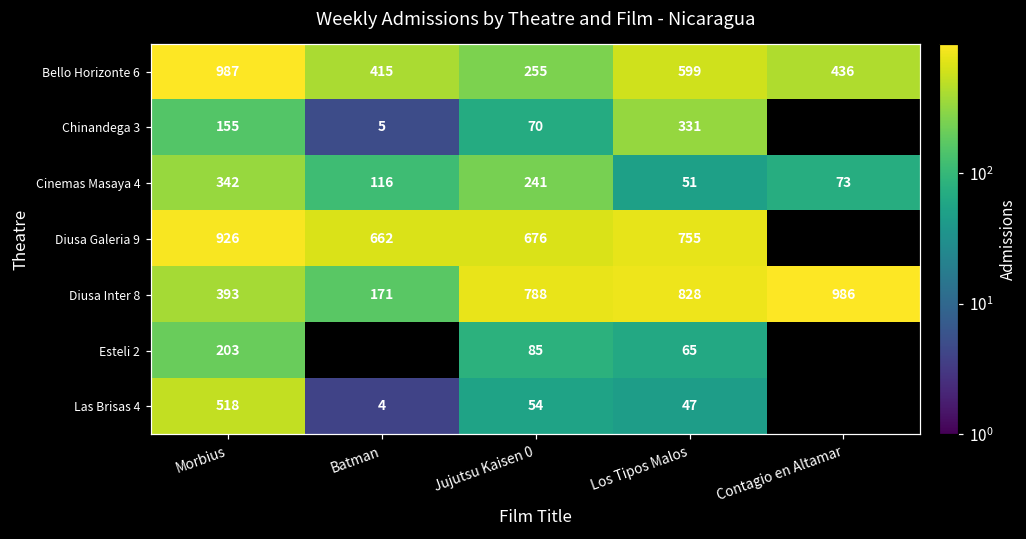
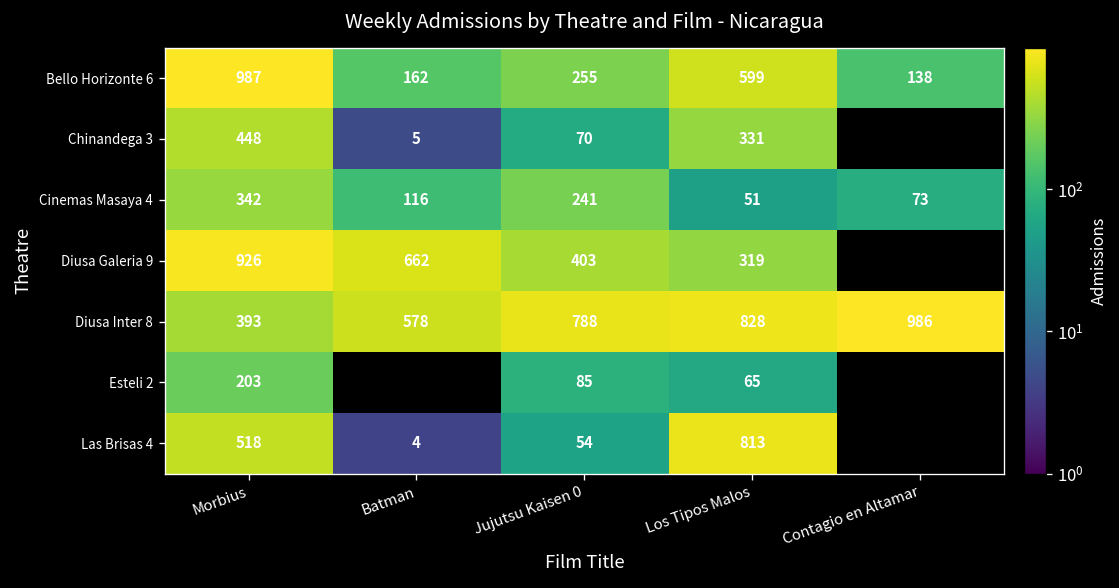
  {
    "Bello Horizonte 6": {
      "Morbius": 987,
-     "Batman": 415,
+     "Batman": 162,
      "Jujutsu Kaisen 0": 255,
      "Los Tipos Malos": 599,
-     "Contagio en Altamar": 436
+     "Contagio en Altamar": 138
    },
    "Chinandega 3": {
-     "Morbius": 155,
+     "Morbius": 448,
      "Batman": 5,
      "Jujutsu Kaisen 0": 70,
      "Los Tipos Malos": 331
    },
    "Cinemas Masaya 4": {
      "Morbius": 342,
      "Batman": 116,
      "Jujutsu Kaisen 0": 241,
      "Los Tipos Malos": 51,
      "Contagio en Altamar": 73
    },
    "Diusa Galeria 9": {
      "Morbius": 926,
      "Batman": 662,
-     "Jujutsu Kaisen 0": 676,
-     "Los Tipos Malos": 755
+     "Jujutsu Kaisen 0": 403,
+     "Los Tipos Malos": 319
    },
    "Diusa Inter 8": {
      "Morbius": 393,
-     "Batman": 171,
+     "Batman": 578,
      "Jujutsu Kaisen 0": 788,
      "Los Tipos Malos": 828,
      "Contagio en Altamar": 986
    },
    "Esteli 2": {
      "Morbius": 203,
      "Jujutsu Kaisen 0": 85,
      "Los Tipos Malos": 65
    },
    "Las Brisas 4": {
      "Morbius": 518,
      "Batman": 4,
      "Jujutsu Kaisen 0": 54,
-     "Los Tipos Malos": 47
+     "Los Tipos Malos": 813
    }
  }
